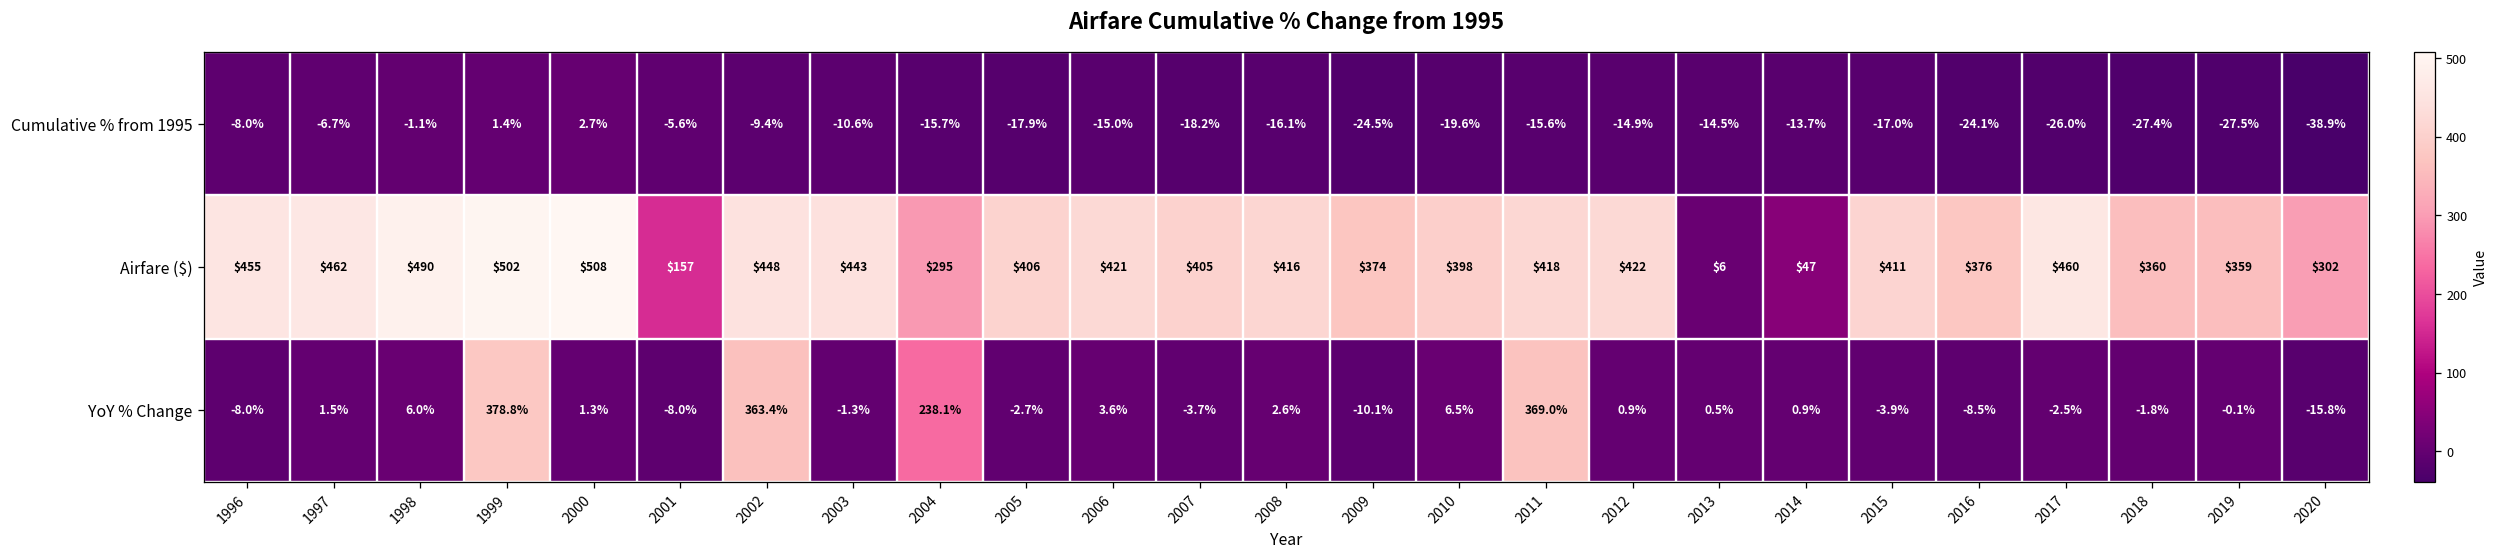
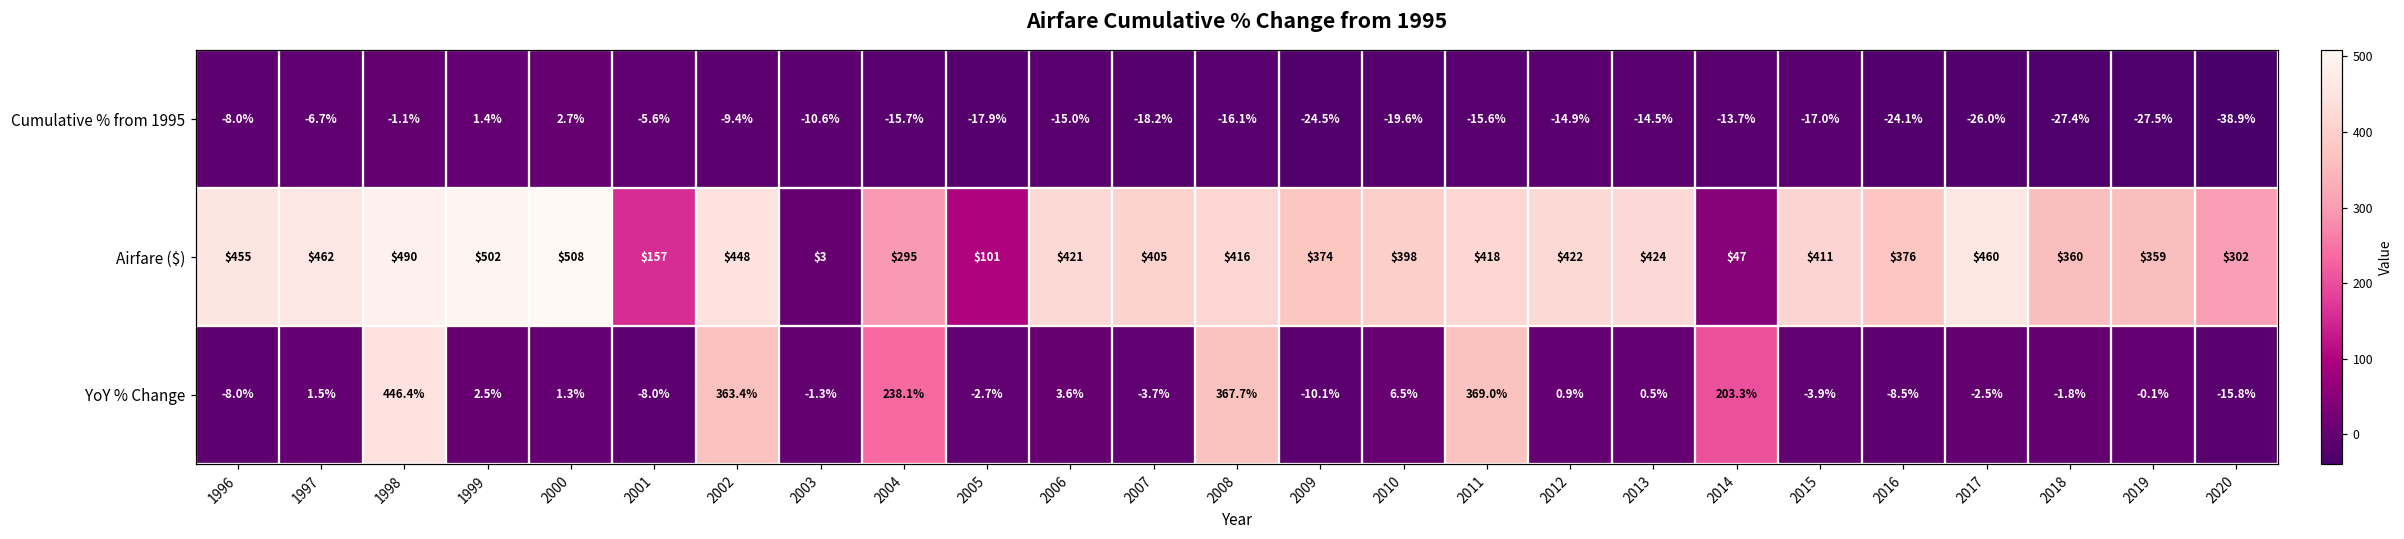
  {
    "Cumulative % from 1995": {
      "1996": "-8.0%",
      "1997": "-6.7%",
      "1998": "-1.1%",
      "1999": "1.4%",
      "2000": "2.7%",
      "2001": "-5.6%",
      "2002": "-9.4%",
      "2003": "-10.6%",
      "2004": "-15.7%",
      "2005": "-17.9%",
      "2006": "-15.0%",
      "2007": "-18.2%",
      "2008": "-16.1%",
      "2009": "-24.5%",
      "2010": "-19.6%",
      "2011": "-15.6%",
      "2012": "-14.9%",
      "2013": "-14.5%",
      "2014": "-13.7%",
      "2015": "-17.0%",
      "2016": "-24.1%",
      "2017": "-26.0%",
      "2018": "-27.4%",
      "2019": "-27.5%",
      "2020": "-38.9%"
    },
    "Airfare ($)": {
      "1996": "$455",
      "1997": "$462",
      "1998": "$490",
      "1999": "$502",
      "2000": "$508",
      "2001": "$157",
      "2002": "$448",
-     "2003": "$443",
+     "2003": "$3",
      "2004": "$295",
-     "2005": "$406",
+     "2005": "$101",
      "2006": "$421",
      "2007": "$405",
      "2008": "$416",
      "2009": "$374",
      "2010": "$398",
      "2011": "$418",
      "2012": "$422",
-     "2013": "$6",
+     "2013": "$424",
      "2014": "$47",
      "2015": "$411",
      "2016": "$376",
      "2017": "$460",
      "2018": "$360",
      "2019": "$359",
      "2020": "$302"
    },
    "YoY % Change": {
      "1996": "-8.0%",
      "1997": "1.5%",
-     "1998": "6.0%",
-     "1999": "378.8%",
+     "1998": "446.4%",
+     "1999": "2.5%",
      "2000": "1.3%",
      "2001": "-8.0%",
      "2002": "363.4%",
      "2003": "-1.3%",
      "2004": "238.1%",
      "2005": "-2.7%",
      "2006": "3.6%",
      "2007": "-3.7%",
-     "2008": "2.6%",
+     "2008": "367.7%",
      "2009": "-10.1%",
      "2010": "6.5%",
      "2011": "369.0%",
      "2012": "0.9%",
      "2013": "0.5%",
-     "2014": "0.9%",
+     "2014": "203.3%",
      "2015": "-3.9%",
      "2016": "-8.5%",
      "2017": "-2.5%",
      "2018": "-1.8%",
      "2019": "-0.1%",
      "2020": "-15.8%"
    }
  }
